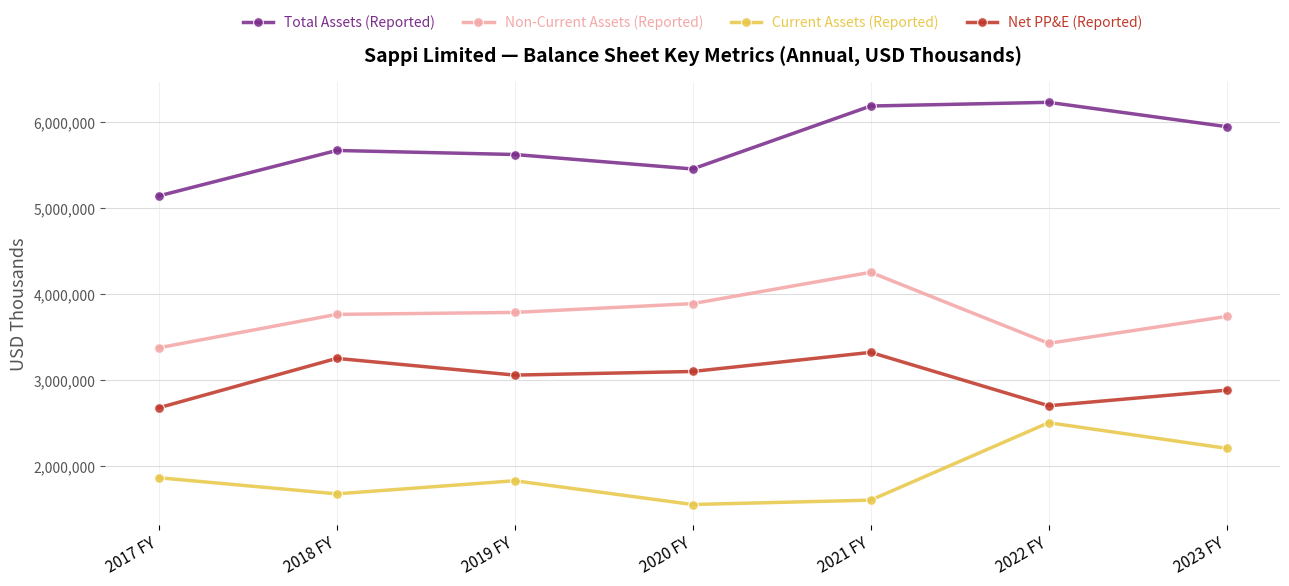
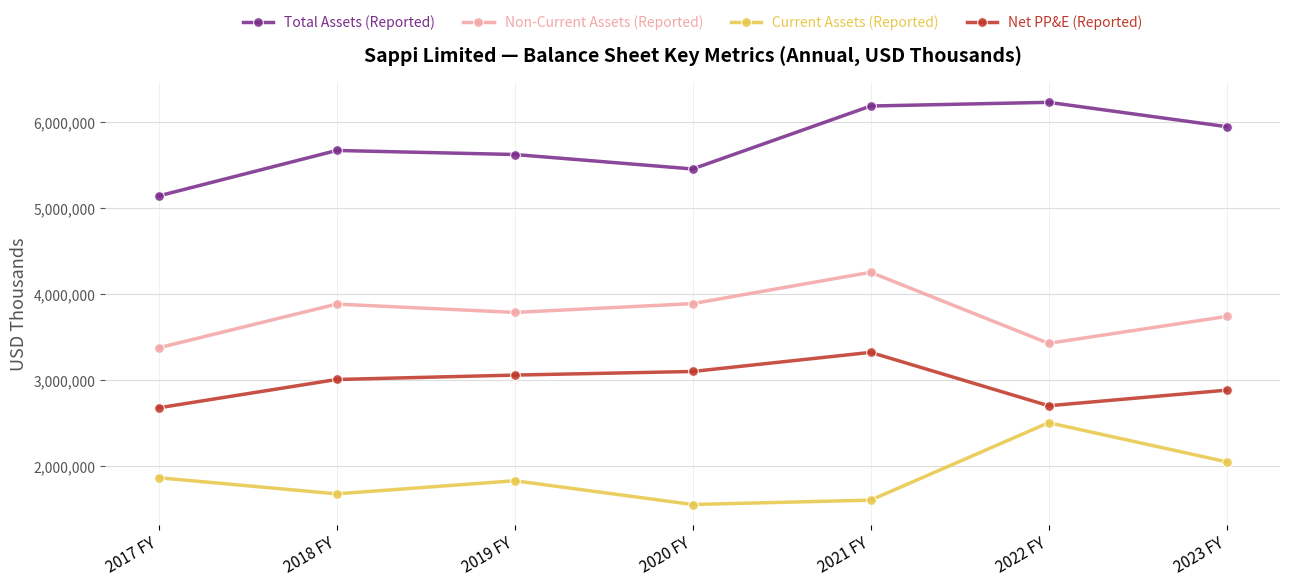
  {
    "Total Assets (Reported)": {
      "2017 FY": "5,100,000",
      "2018 FY": "5,700,000",
      "2019 FY": "5,600,000",
      "2020 FY": "5,500,000",
      "2021 FY": "6,200,000",
      "2022 FY": "6,200,000",
      "2023 FY": "5,900,000"
    },
    "Non-Current Assets (Reported)": {
      "2017 FY": "3,400,000",
-     "2018 FY": "3,800,000",
+     "2018 FY": "3,900,000",
      "2019 FY": "3,800,000",
      "2020 FY": "3,900,000",
      "2021 FY": "4,300,000",
      "2022 FY": "3,400,000",
      "2023 FY": "3,700,000"
    },
    "Current Assets (Reported)": {
      "2017 FY": "1,900,000",
      "2018 FY": "1,700,000",
      "2019 FY": "1,800,000",
      "2020 FY": "1,600,000",
      "2021 FY": "1,600,000",
      "2022 FY": "2,500,000",
-     "2023 FY": "2,200,000"
+     "2023 FY": "2,100,000"
    },
    "Net PP&E (Reported)": {
      "2017 FY": "2,700,000",
-     "2018 FY": "3,300,000",
+     "2018 FY": "3,000,000",
      "2019 FY": "3,100,000",
      "2020 FY": "3,100,000",
      "2021 FY": "3,300,000",
      "2022 FY": "2,700,000",
      "2023 FY": "2,900,000"
    }
  }
